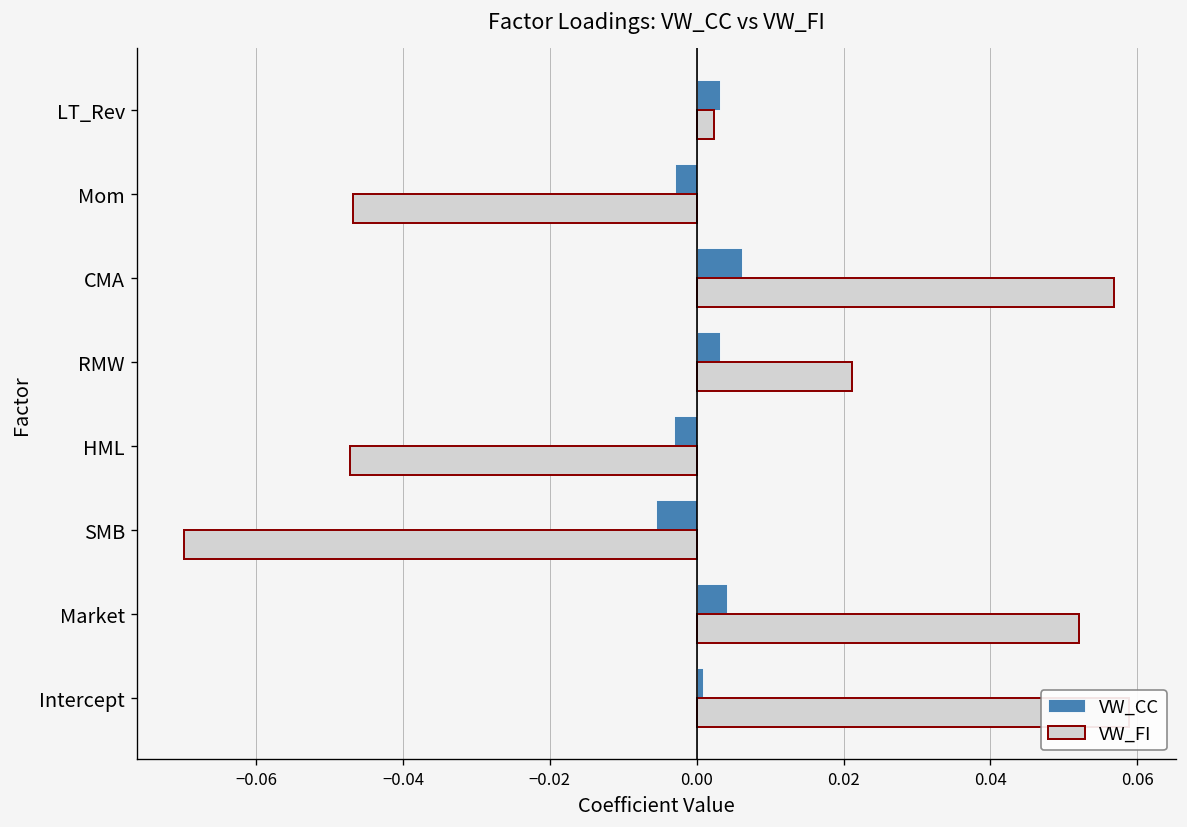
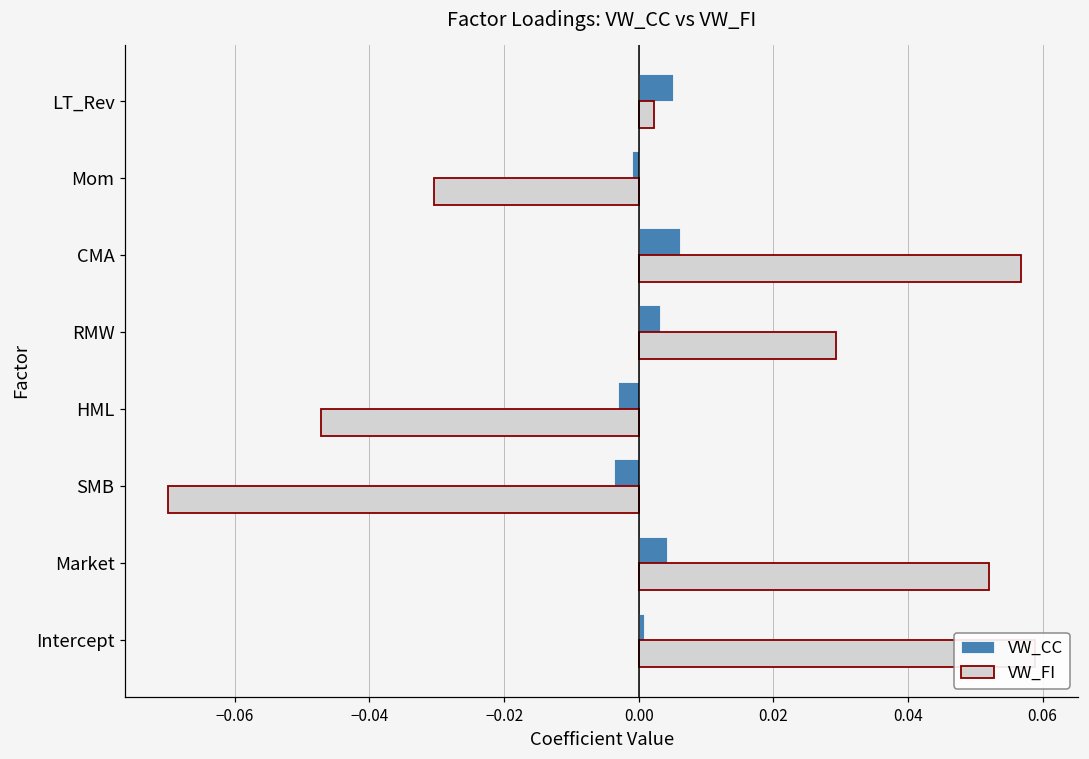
  {
    "VW_CC": {
-     "LT_Rev": 0.003,
-     "Mom": -0.003,
+     "LT_Rev": 0.005,
+     "Mom": -0.001,
      "CMA": 0.006,
      "RMW": 0.003,
      "HML": -0.003,
-     "SMB": -0.006,
+     "SMB": -0.004,
      "Market": 0.004,
      "Intercept": 0.001
    },
    "VW_FI": {
      "LT_Rev": 0.002,
-     "Mom": -0.047,
+     "Mom": -0.030,
      "CMA": 0.057,
-     "RMW": 0.021,
+     "RMW": 0.029,
      "HML": -0.047,
      "SMB": -0.070,
      "Market": 0.052
    }
  }
